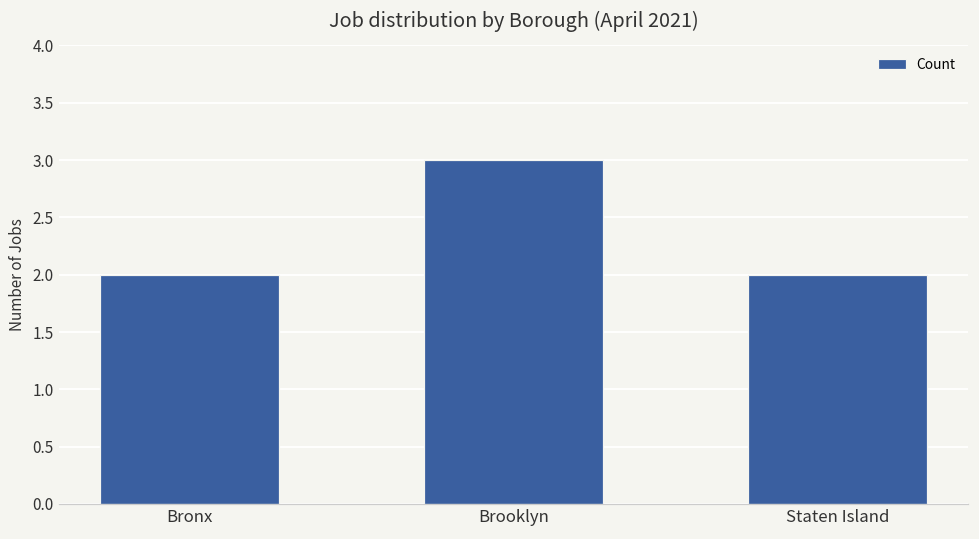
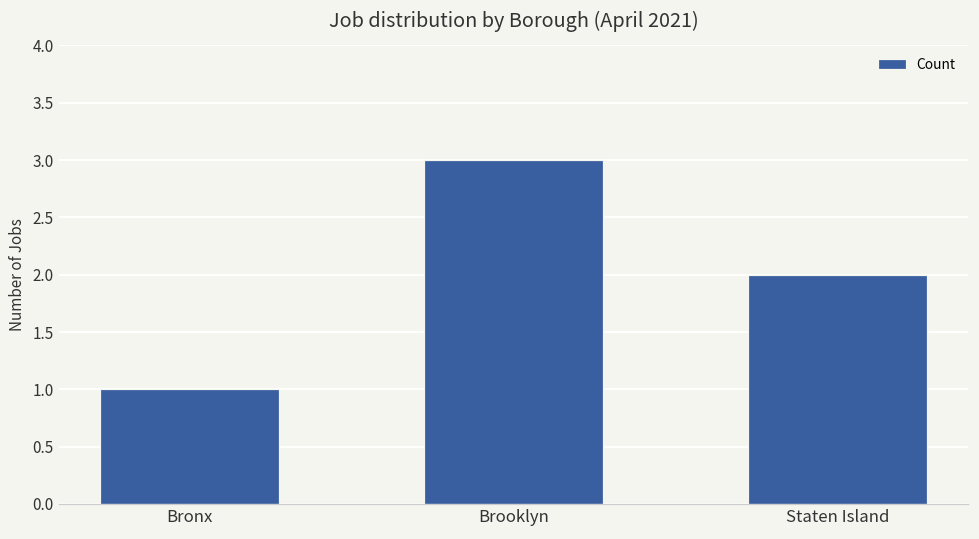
  {
-   "Bronx": 2,
+   "Bronx": 1,
    "Brooklyn": 3,
    "Staten Island": 2
  }
